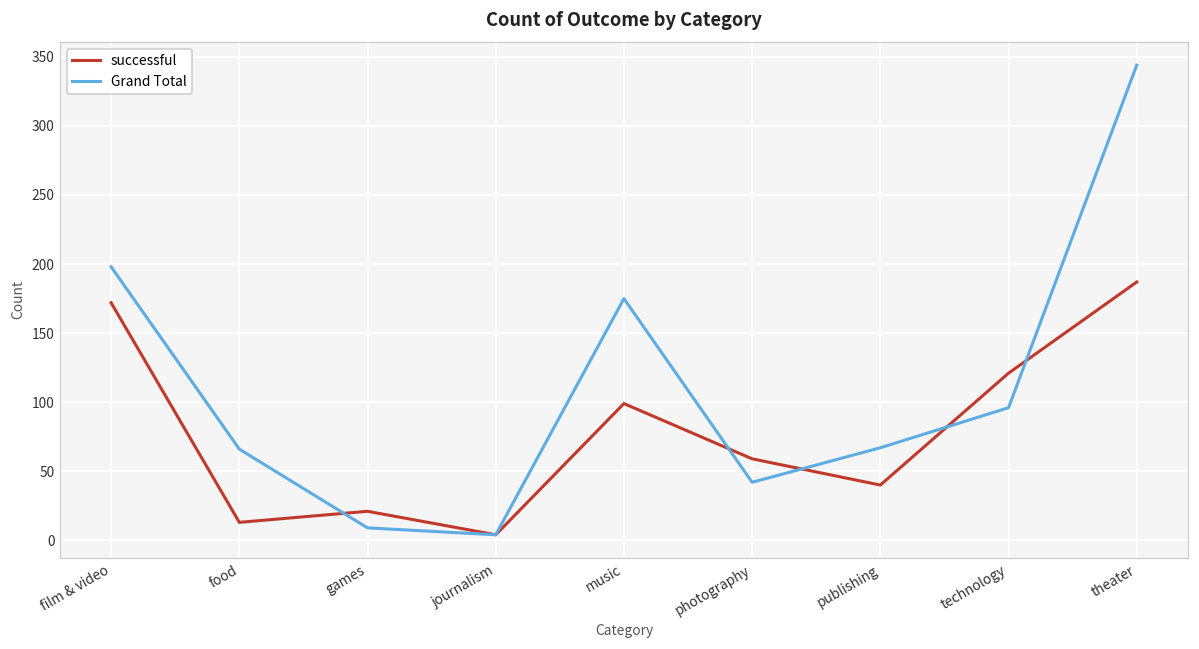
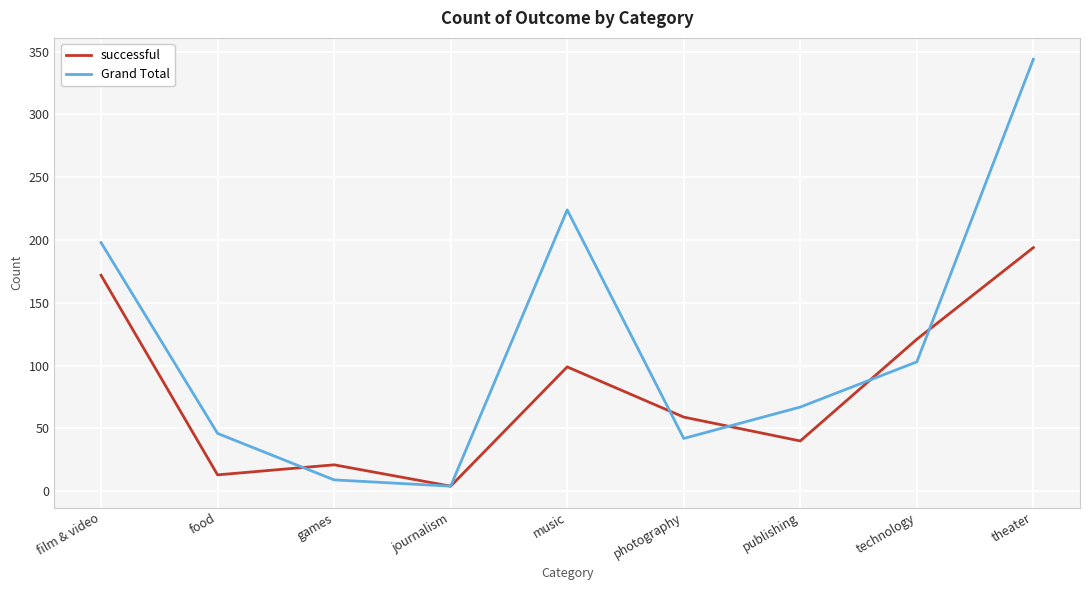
  {
    "successful": {
      "film & video": 172,
      "food": 13,
      "games": 21,
      "music": 99,
      "photography": 59,
      "publishing": 40,
      "technology": 121,
-     "theater": 187
+     "theater": 194
    },
    "Grand Total": {
      "film & video": 198,
-     "food": 66,
+     "food": 46,
      "games": 9,
-     "music": 175,
+     "music": 224,
      "photography": 42,
      "publishing": 67,
-     "technology": 96,
+     "technology": 103,
      "theater": 344
    }
  }
